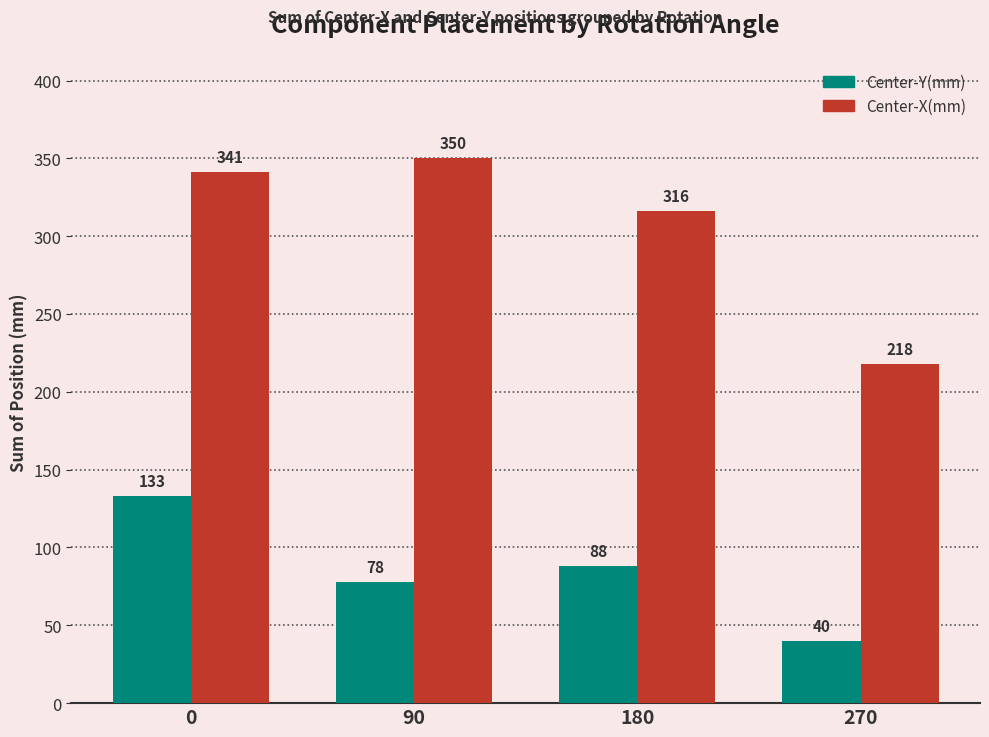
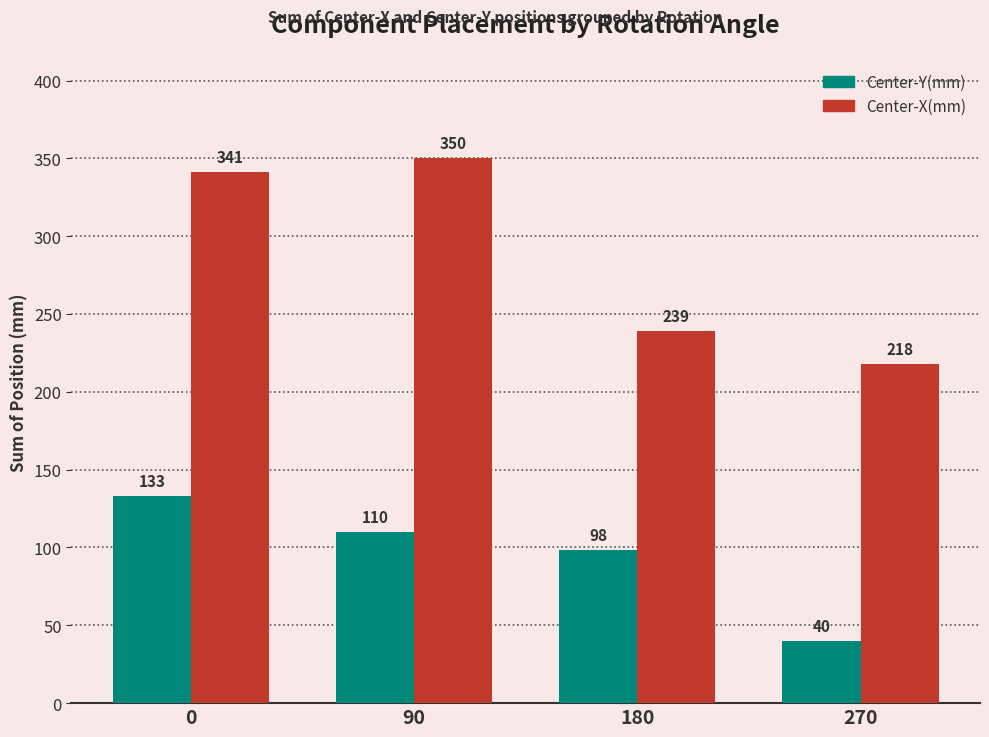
  {
    "Center-Y(mm)": {
      "0": 133,
-     "90": 78,
-     "180": 88,
+     "90": 110,
+     "180": 98,
      "270": 40
    },
    "Center-X(mm)": {
      "0": 341,
      "90": 350,
-     "180": 316,
+     "180": 239,
      "270": 218
    }
  }
